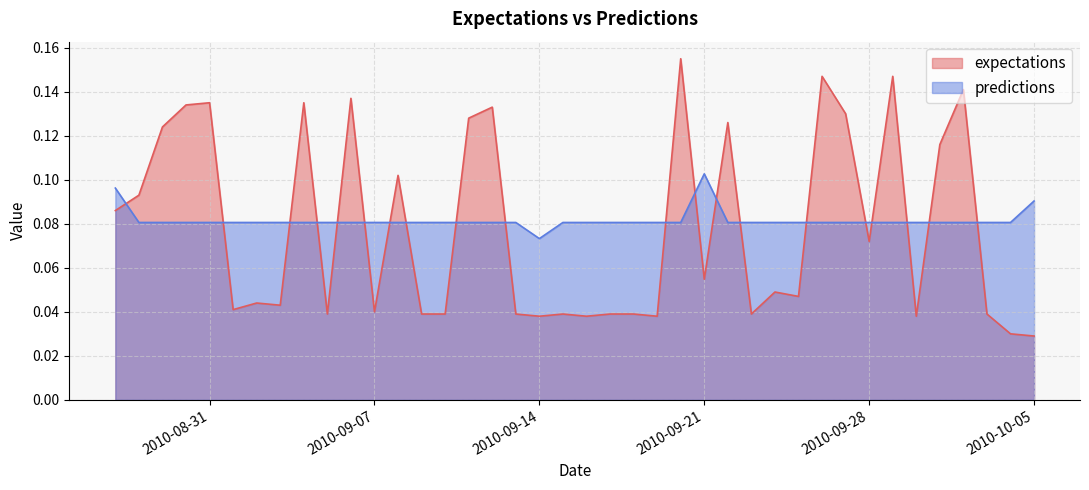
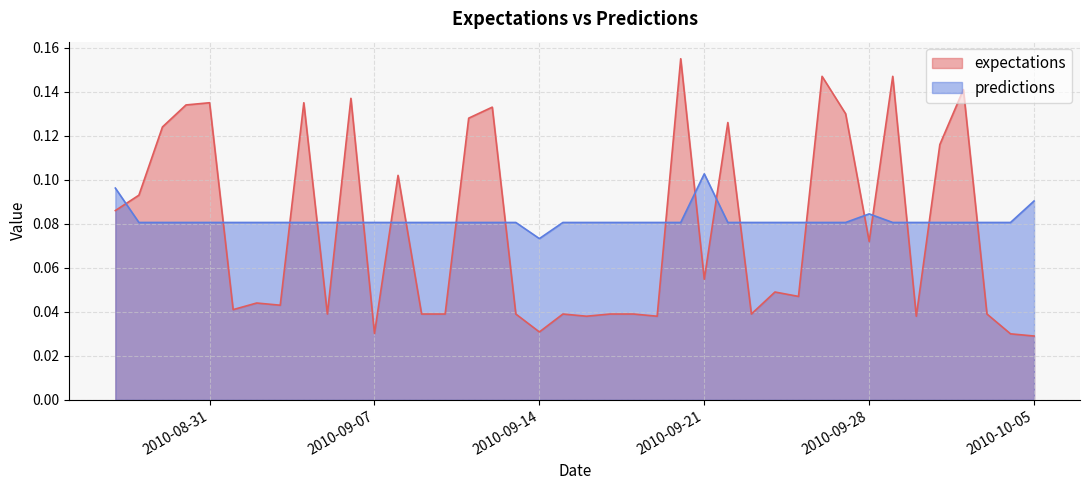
  {
    "expectations": {
      "2010-08-31": 0.135,
-     "2010-09-07": 0.040,
-     "2010-09-14": 0.038,
+     "2010-09-07": 0.030,
+     "2010-09-14": 0.031,
      "2010-09-21": 0.055,
      "2010-09-28": 0.072,
      "2010-10-05": 0.029
    },
    "predictions": {
      "2010-08-31": 0.081,
      "2010-09-07": 0.081,
      "2010-09-14": 0.073,
      "2010-09-21": 0.103,
-     "2010-09-28": 0.081,
+     "2010-09-28": 0.084,
      "2010-10-05": 0.090
    }
  }
